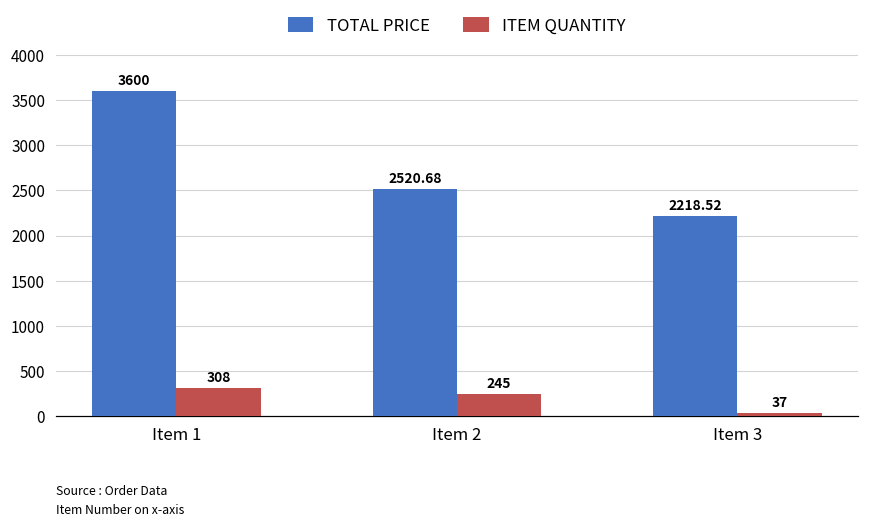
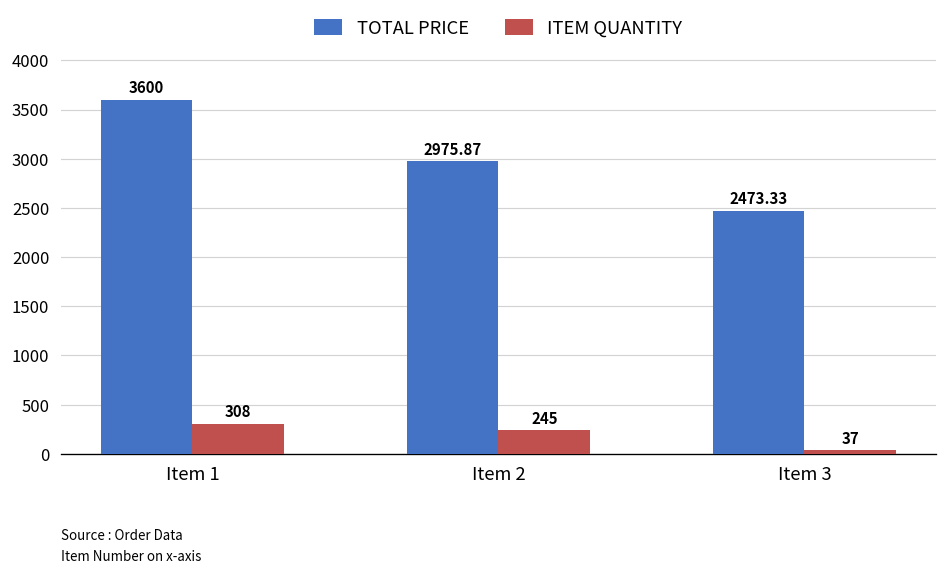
  {
    "TOTAL PRICE": {
      "Item 1": 3600,
-     "Item 2": 2520.68,
-     "Item 3": 2218.52
+     "Item 2": 2975.87,
+     "Item 3": 2473.33
    },
    "ITEM QUANTITY": {
      "Item 1": 308,
      "Item 2": 245,
      "Item 3": 37
    }
  }
